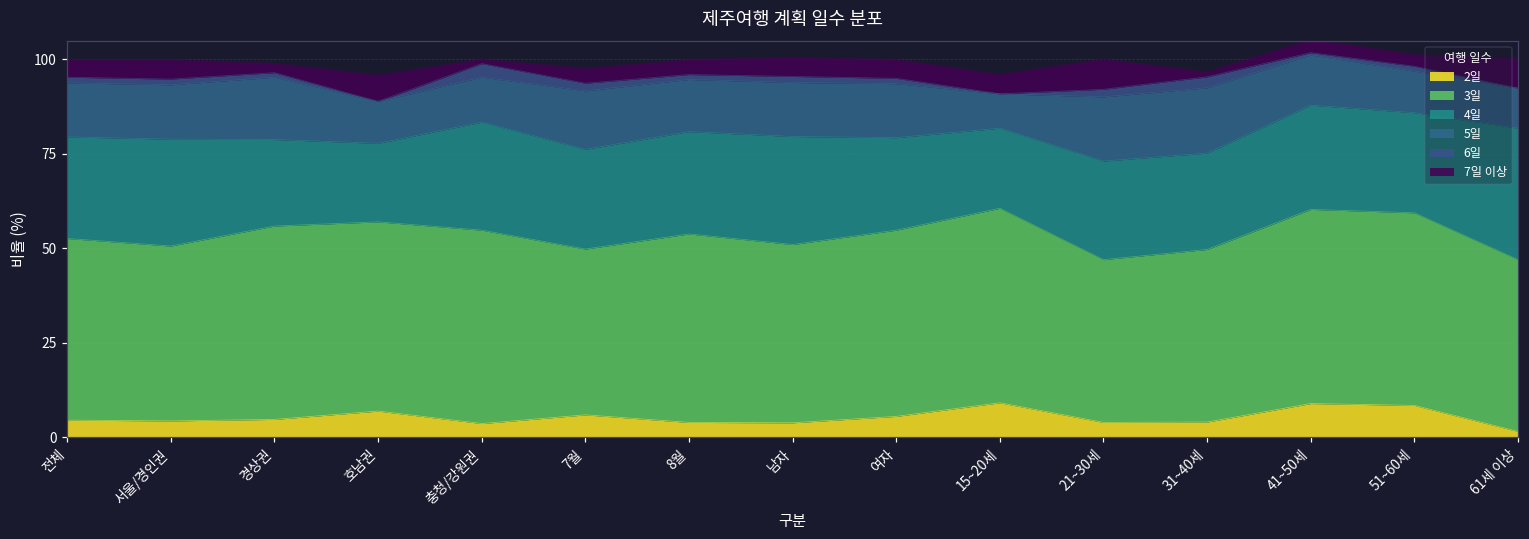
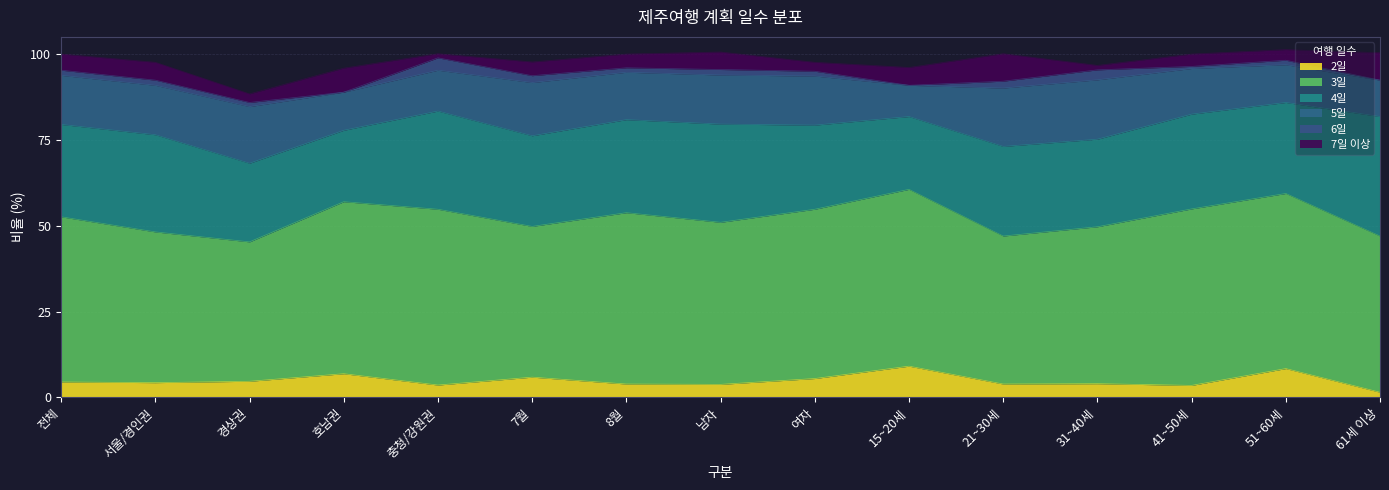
  {
    "2일": {
      "전체": 5,
      "서울/경인권": 4,
      "경상권": 5,
      "호남권": 7,
      "충청/강원권": 4,
      "7월": 6,
      "8월": 4,
      "남자": 4,
      "여자": 6,
      "15~20세": 9,
      "21~30세": 4,
      "31~40세": 4,
-     "41~50세": 9,
+     "41~50세": 4,
      "51~60세": 8,
      "61세 이상": 2
    },
    "3일": {
      "전체": 48,
-     "서울/경인권": 46,
-     "경상권": 51,
+     "서울/경인권": 44,
+     "경상권": 41,
      "호남권": 50,
      "충청/강원권": 51,
      "7월": 44,
      "8월": 50,
      "남자": 47,
      "여자": 49,
      "15~20세": 52,
      "21~30세": 43,
      "31~40세": 46,
      "41~50세": 51,
      "51~60세": 51,
      "61세 이상": 46
    },
    "7일 이상": {
      "전체": 5,
      "서울/경인권": 5,
      "경상권": 3,
      "호남권": 7,
      "충청/강원권": 1,
      "7월": 4,
      "8월": 4,
      "남자": 5,
-     "여자": 5,
+     "여자": 3,
      "15~20세": 5,
      "21~30세": 8,
      "31~40세": 1,
      "41~50세": 4,
      "51~60세": 3,
      "61세 이상": 8
    }
  }
